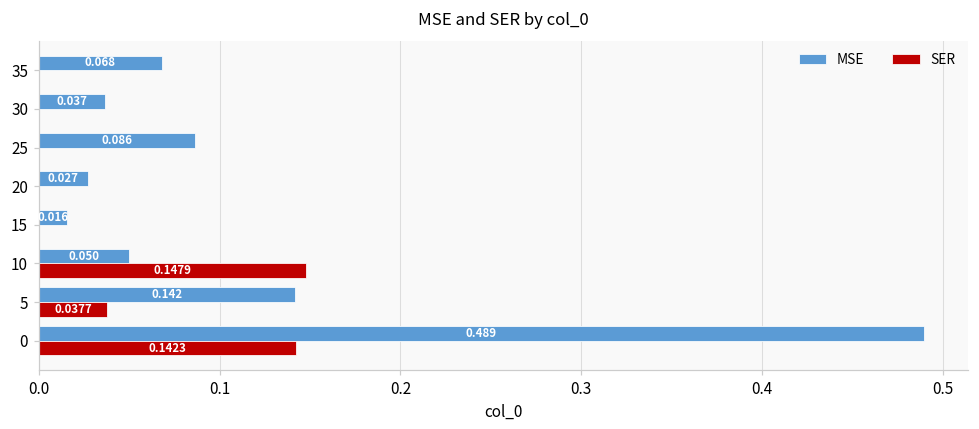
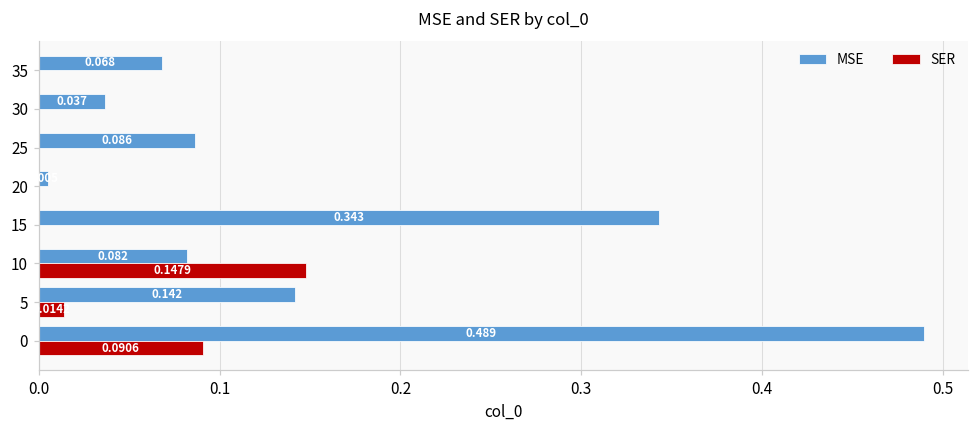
  {
    "MSE": {
      "35": 0.068,
      "30": 0.037,
      "25": 0.086,
-     "20": 0.027,
-     "15": 0.016,
-     "10": 0.050,
+     "20": 0.005,
+     "15": 0.343,
+     "10": 0.082,
      "5": 0.142,
      "0": 0.489
    },
    "SER": {
      "10": 0.1479,
-     "5": 0.0377,
-     "0": 0.1423
+     "5": 0.0142,
+     "0": 0.0906
    }
  }
